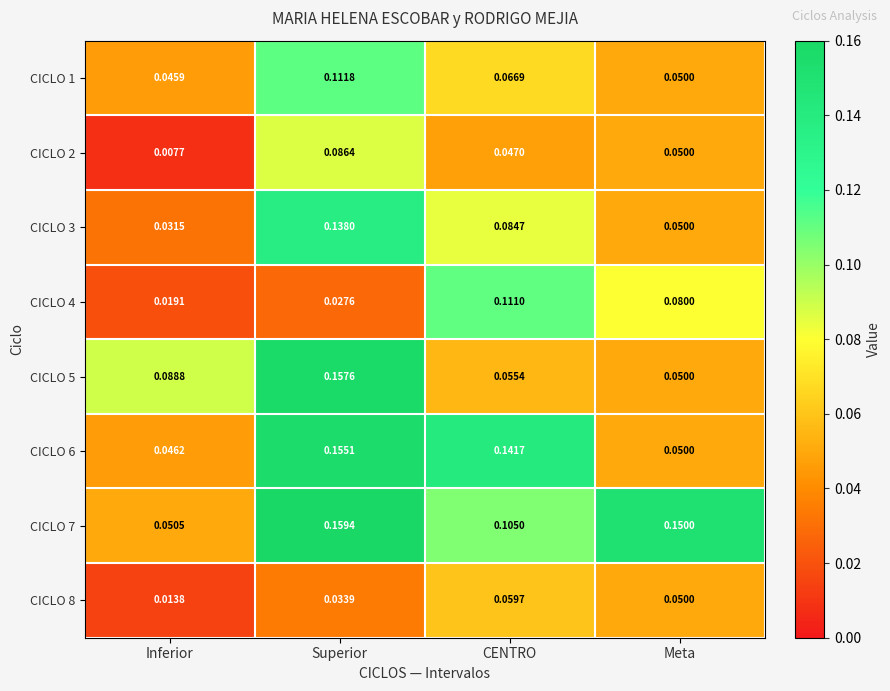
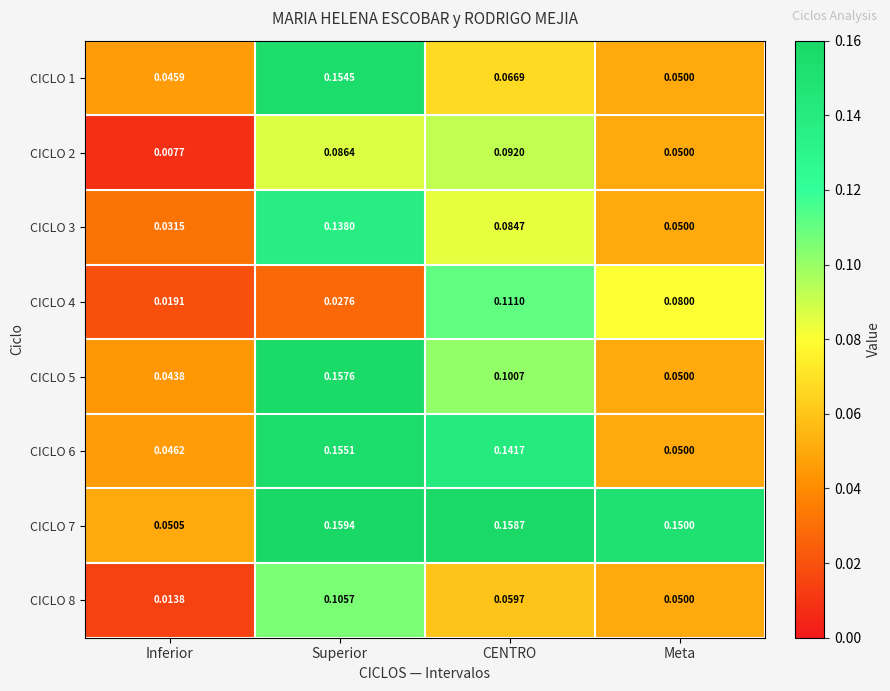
  {
    "CICLO 1": {
      "Inferior": 0.0459,
-     "Superior": 0.1118,
+     "Superior": 0.1545,
      "CENTRO": 0.0669,
      "Meta": 0.0500
    },
    "CICLO 2": {
      "Inferior": 0.0077,
      "Superior": 0.0864,
-     "CENTRO": 0.0470,
+     "CENTRO": 0.0920,
      "Meta": 0.0500
    },
    "CICLO 3": {
      "Inferior": 0.0315,
      "Superior": 0.1380,
      "CENTRO": 0.0847,
      "Meta": 0.0500
    },
    "CICLO 4": {
      "Inferior": 0.0191,
      "Superior": 0.0276,
      "CENTRO": 0.1110,
      "Meta": 0.0800
    },
    "CICLO 5": {
-     "Inferior": 0.0888,
+     "Inferior": 0.0438,
      "Superior": 0.1576,
-     "CENTRO": 0.0554,
+     "CENTRO": 0.1007,
      "Meta": 0.0500
    },
    "CICLO 6": {
      "Inferior": 0.0462,
      "Superior": 0.1551,
      "CENTRO": 0.1417,
      "Meta": 0.0500
    },
    "CICLO 7": {
      "Inferior": 0.0505,
      "Superior": 0.1594,
-     "CENTRO": 0.1050,
+     "CENTRO": 0.1587,
      "Meta": 0.1500
    },
    "CICLO 8": {
      "Inferior": 0.0138,
-     "Superior": 0.0339,
+     "Superior": 0.1057,
      "CENTRO": 0.0597,
      "Meta": 0.0500
    }
  }
